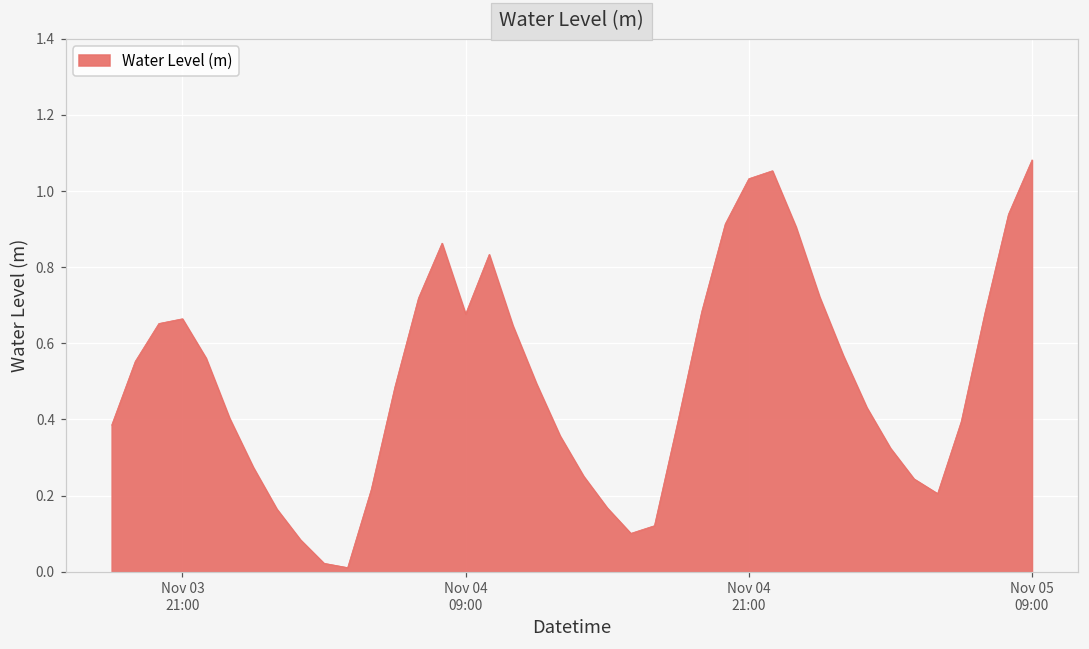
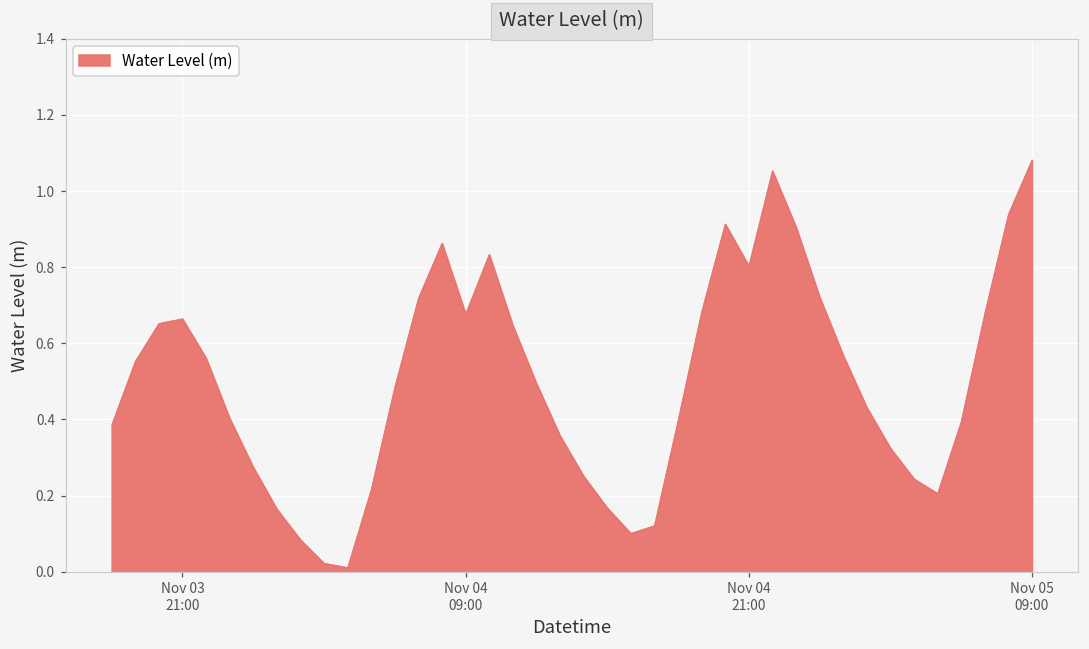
  {
    "Nov 03 21:00": 0.66,
    "Nov 04 09:00": 0.68,
-   "Nov 04 21:00": 1.03,
+   "Nov 04 21:00": 0.80,
    "Nov 05 09:00": 1.08
  }
